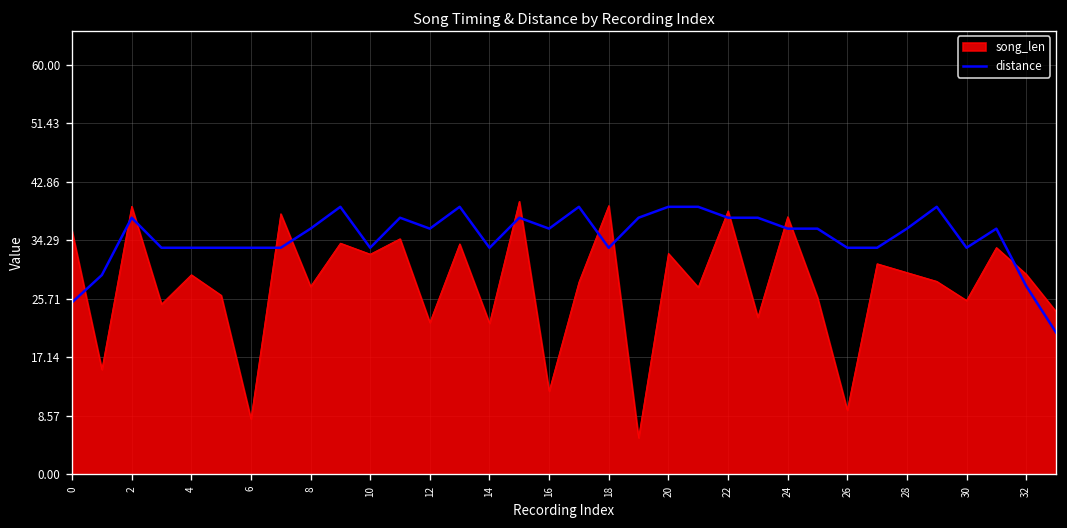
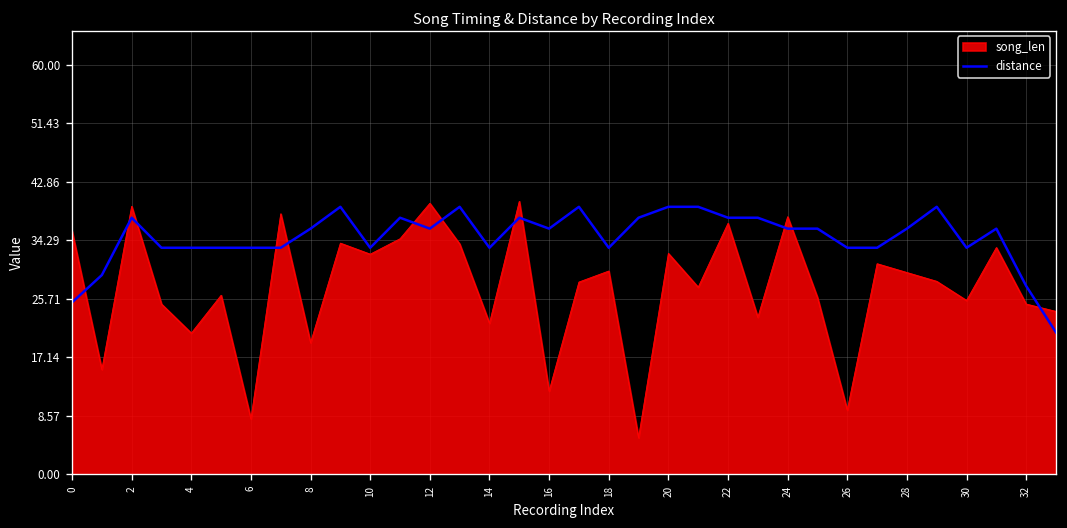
  {
    "song_len": {
      "0": 36,
      "2": 39,
-     "4": 29,
+     "4": 21,
      "6": 8,
-     "8": 28,
+     "8": 19,
      "10": 32,
-     "12": 22,
+     "12": 40,
      "14": 22,
      "16": 12,
-     "18": 39,
+     "18": 30,
      "20": 32,
-     "22": 39,
+     "22": 37,
      "24": 38,
      "26": 9,
      "28": 30,
      "30": 25,
-     "32": 29
+     "32": 25
    },
    "distance": {
      "0": 25,
      "2": 38,
      "4": 33,
      "6": 33,
      "8": 36,
      "10": 33,
      "12": 36,
      "14": 33,
      "16": 36,
      "18": 33,
      "20": 39,
      "22": 38,
      "24": 36,
      "26": 33,
      "28": 36,
      "30": 33,
      "32": 28
    }
  }
